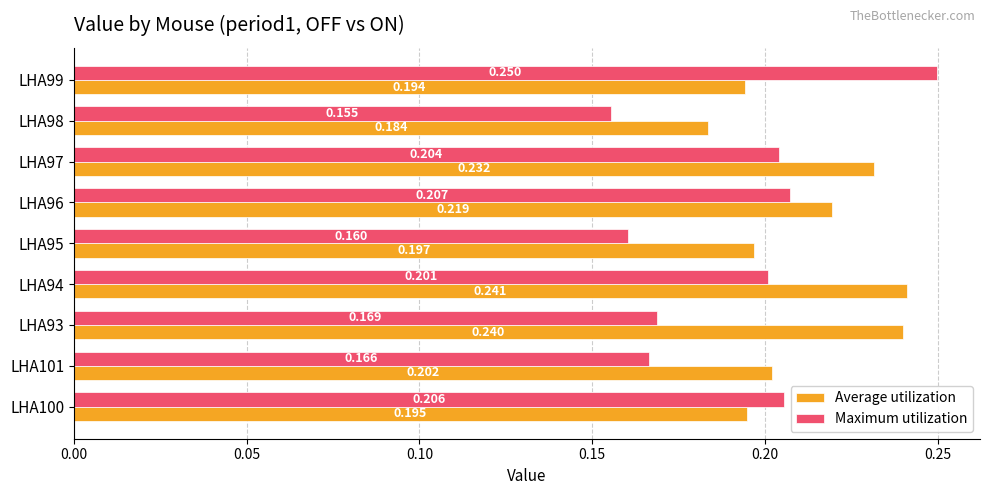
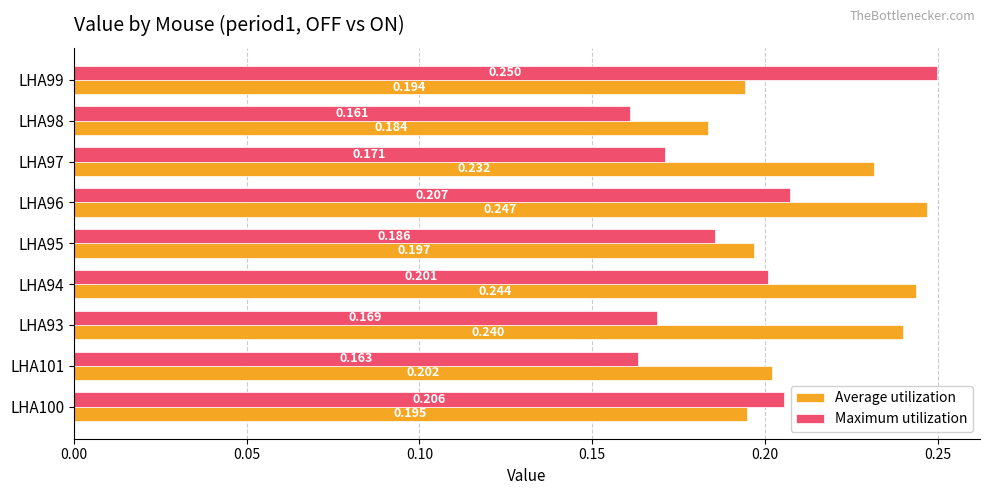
  {
    "Average utilization": {
      "LHA99": 0.194,
      "LHA98": 0.184,
      "LHA97": 0.232,
-     "LHA96": 0.219,
+     "LHA96": 0.247,
      "LHA95": 0.197,
-     "LHA94": 0.241,
+     "LHA94": 0.244,
      "LHA93": 0.240,
      "LHA101": 0.202,
      "LHA100": 0.195
    },
    "Maximum utilization": {
      "LHA99": 0.250,
-     "LHA98": 0.155,
-     "LHA97": 0.204,
+     "LHA98": 0.161,
+     "LHA97": 0.171,
      "LHA96": 0.207,
-     "LHA95": 0.160,
+     "LHA95": 0.186,
      "LHA94": 0.201,
      "LHA93": 0.169,
-     "LHA101": 0.166,
+     "LHA101": 0.163,
      "LHA100": 0.206
    }
  }
